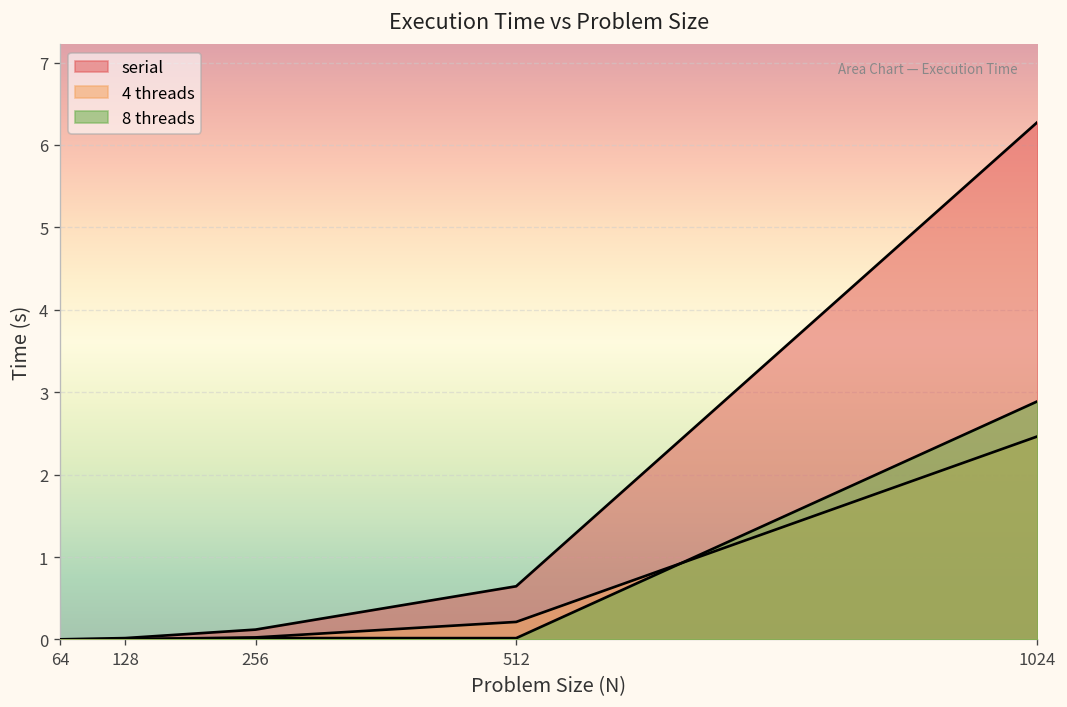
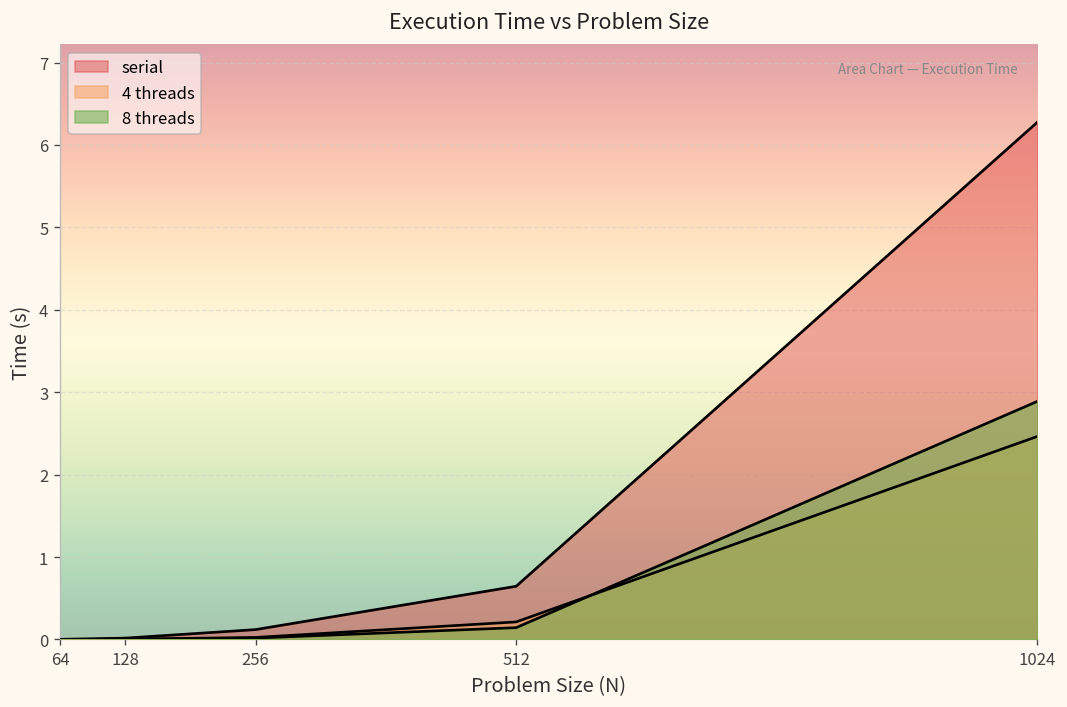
  {
    "8 threads": {
-     "512": 0.0,
+     "512": 0.1,
      "1024": 2.9
    }
  }
